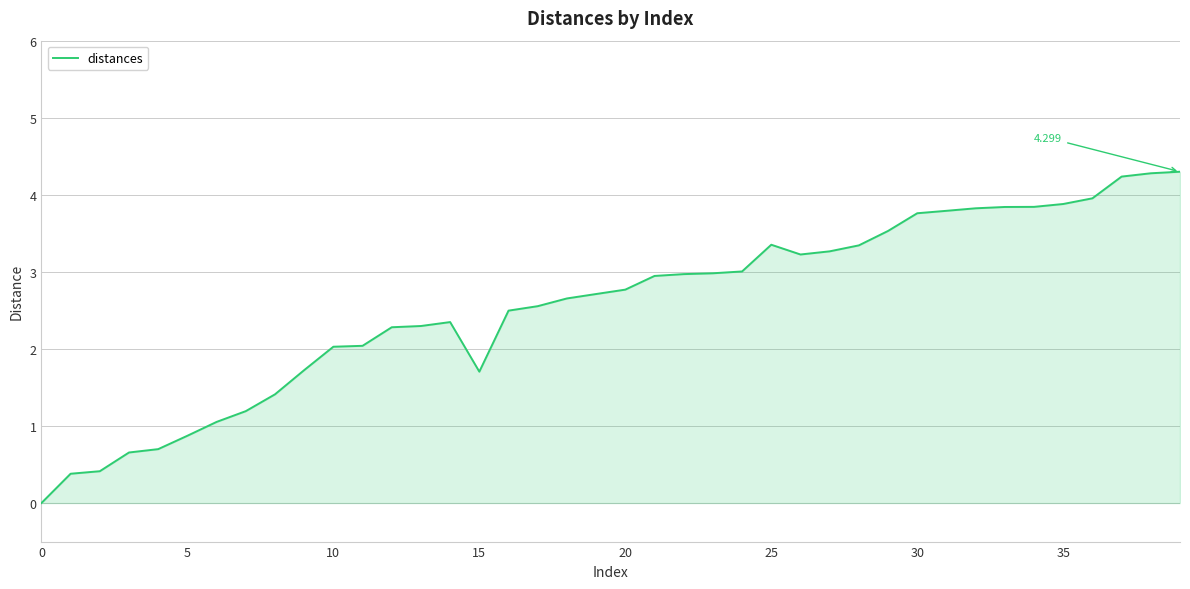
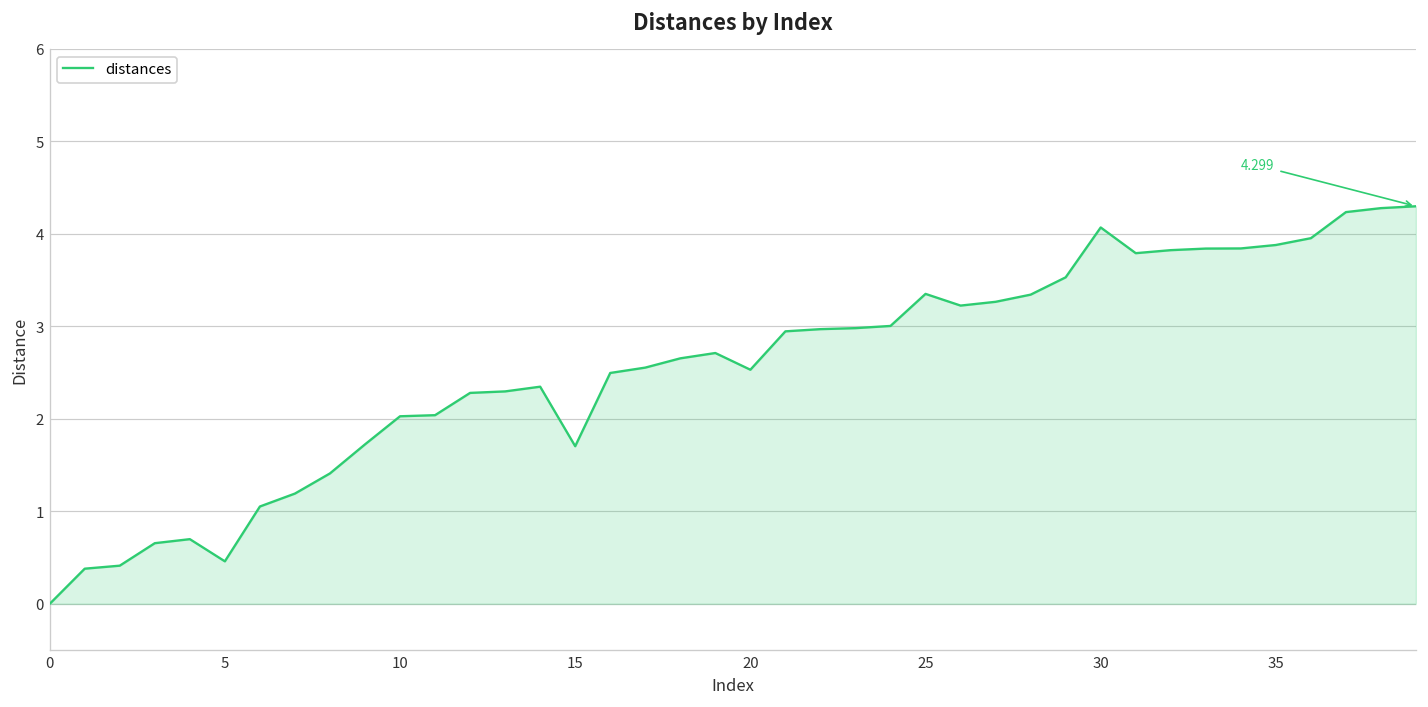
  {
    "0": 0.0,
-   "5": 0.9,
+   "5": 0.5,
    "10": 2.0,
    "15": 1.7,
-   "20": 2.8,
+   "20": 2.5,
    "25": 3.4,
-   "30": 3.8,
+   "30": 4.1,
    "35": 3.9
  }
